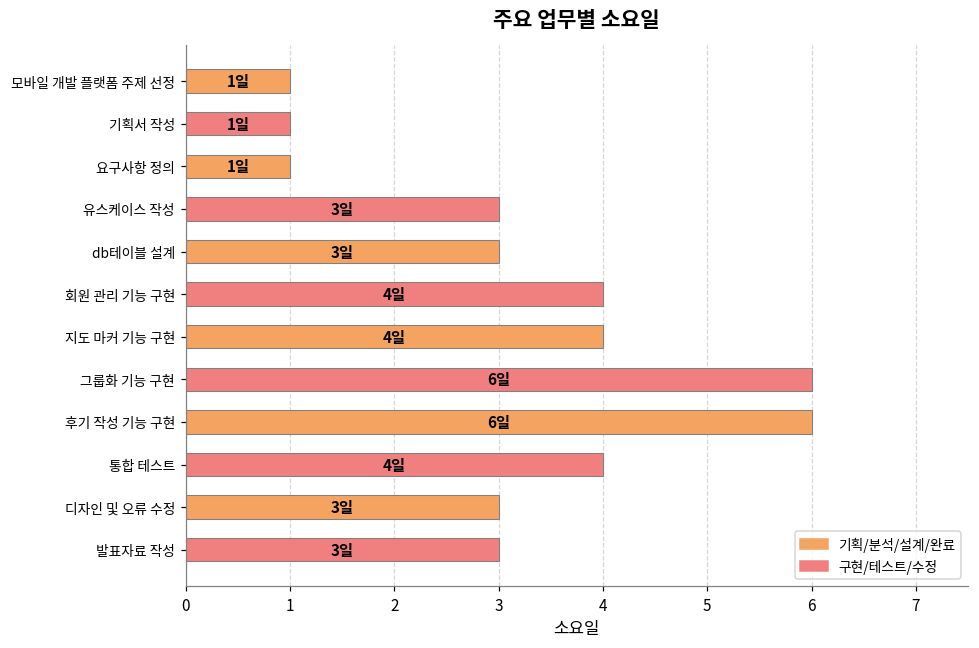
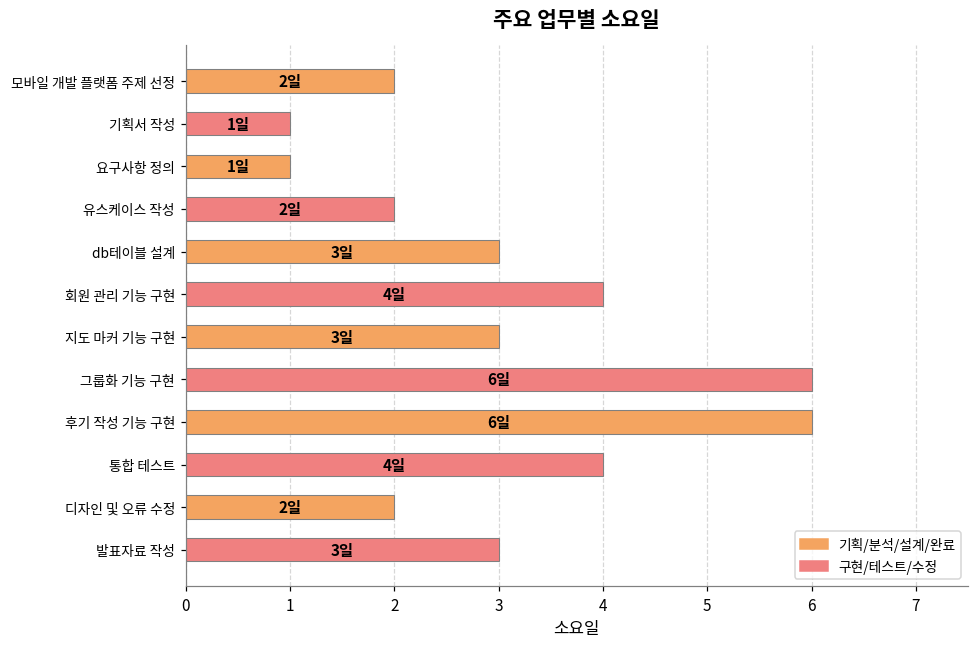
  {
-   "모바일 개발 플랫폼 주제 선정": "1일",
+   "모바일 개발 플랫폼 주제 선정": "2일",
    "기획서 작성": "1일",
    "요구사항 정의": "1일",
-   "유스케이스 작성": "3일",
+   "유스케이스 작성": "2일",
    "db테이블 설계": "3일",
    "회원 관리 기능 구현": "4일",
-   "지도 마커 기능 구현": "4일",
+   "지도 마커 기능 구현": "3일",
    "그룹화 기능 구현": "6일",
    "후기 작성 기능 구현": "6일",
    "통합 테스트": "4일",
-   "디자인 및 오류 수정": "3일",
+   "디자인 및 오류 수정": "2일",
    "발표자료 작성": "3일"
  }
